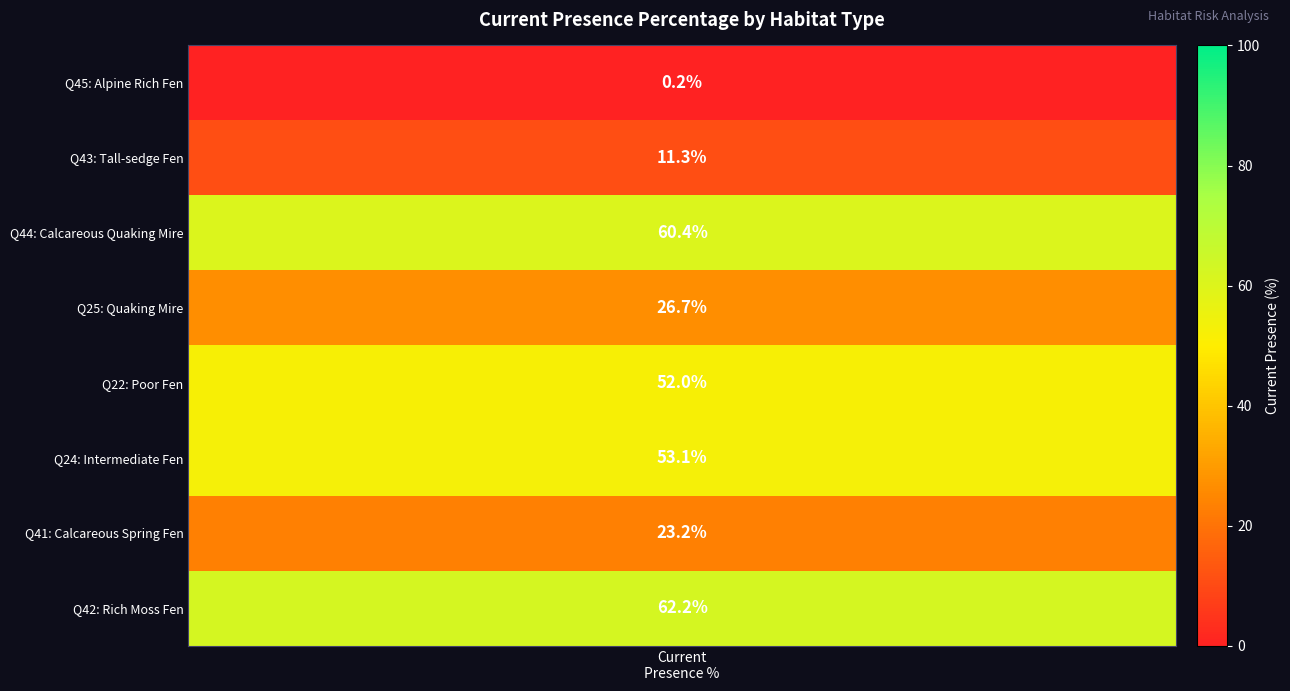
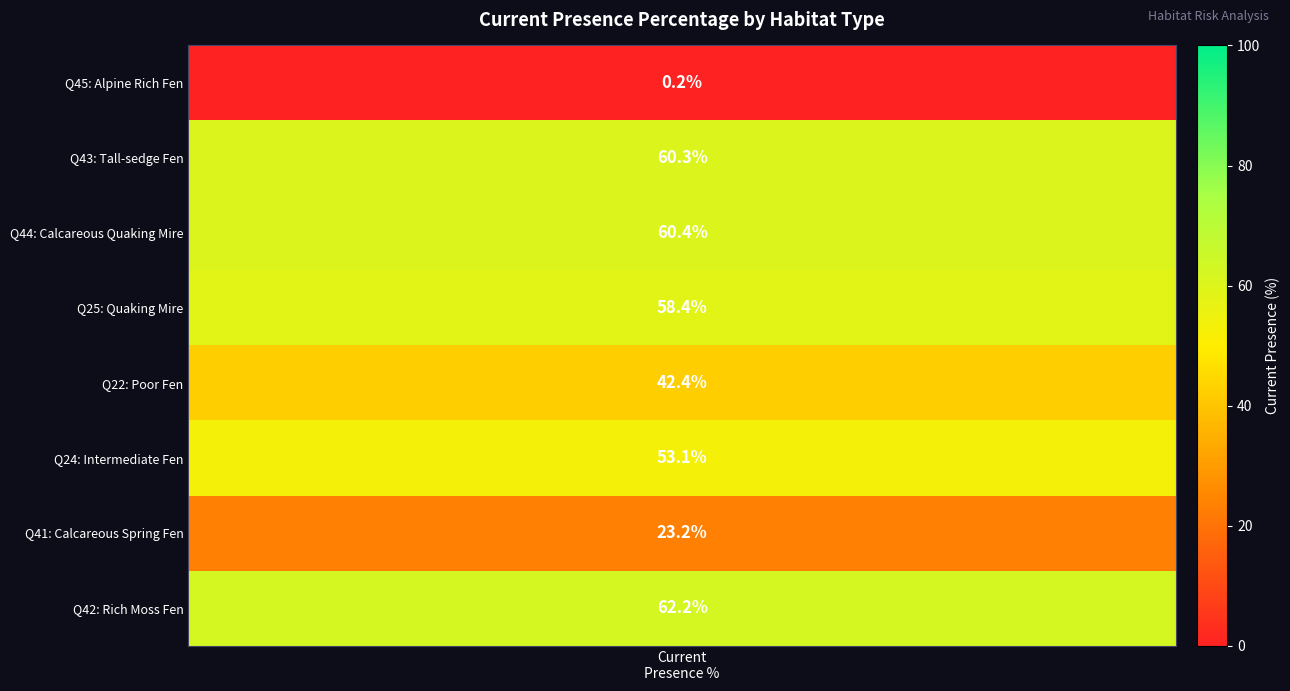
  {
    "Q45: Alpine Rich Fen": {
      "Current Presence %": "0.2%"
    },
    "Q43: Tall-sedge Fen": {
-     "Current Presence %": "11.3%"
+     "Current Presence %": "60.3%"
    },
    "Q44: Calcareous Quaking Mire": {
      "Current Presence %": "60.4%"
    },
    "Q25: Quaking Mire": {
-     "Current Presence %": "26.7%"
+     "Current Presence %": "58.4%"
    },
    "Q22: Poor Fen": {
-     "Current Presence %": "52.0%"
+     "Current Presence %": "42.4%"
    },
    "Q24: Intermediate Fen": {
      "Current Presence %": "53.1%"
    },
    "Q41: Calcareous Spring Fen": {
      "Current Presence %": "23.2%"
    },
    "Q42: Rich Moss Fen": {
      "Current Presence %": "62.2%"
    }
  }
